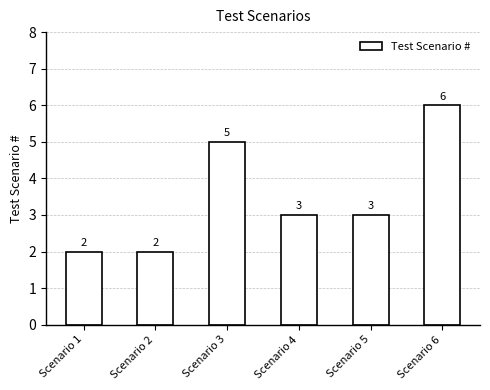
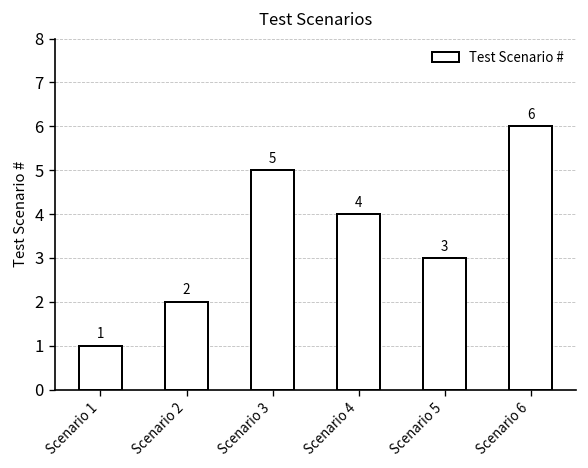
  {
-   "Scenario 1": 2,
+   "Scenario 1": 1,
    "Scenario 2": 2,
    "Scenario 3": 5,
-   "Scenario 4": 3,
+   "Scenario 4": 4,
    "Scenario 5": 3,
    "Scenario 6": 6
  }
